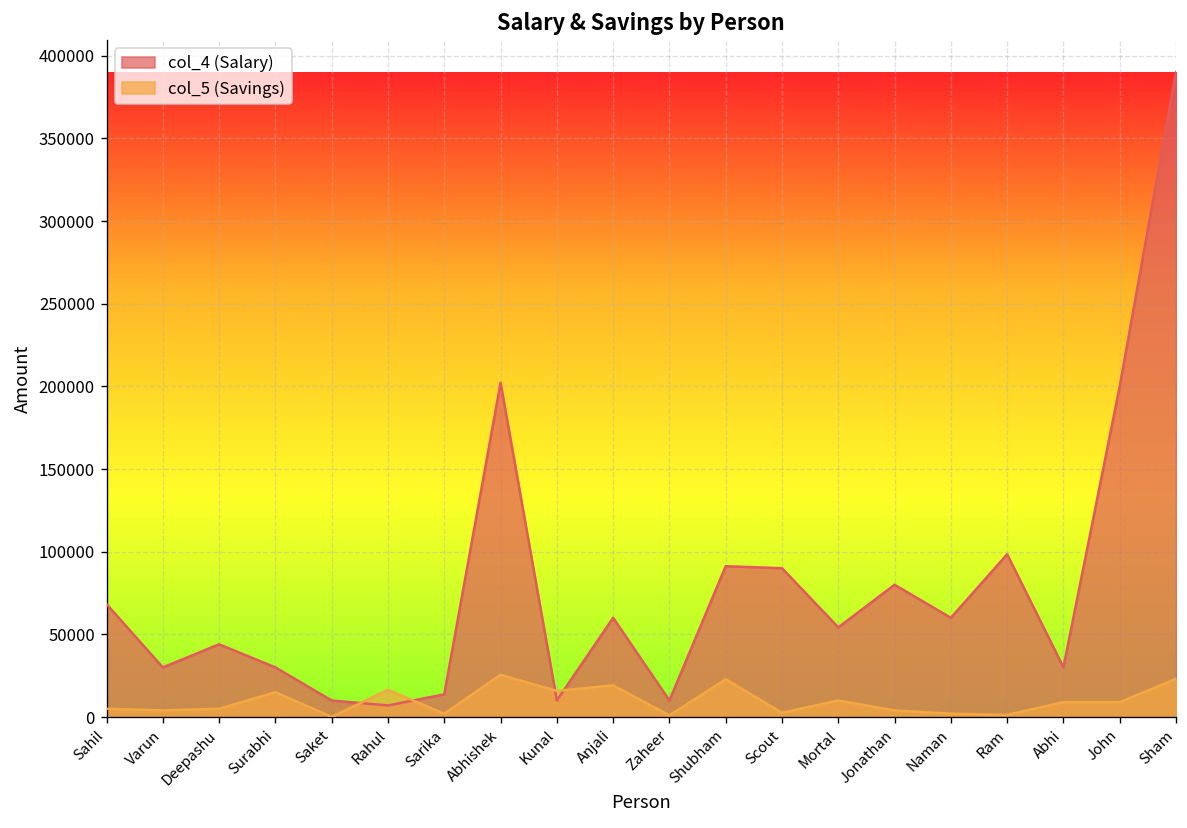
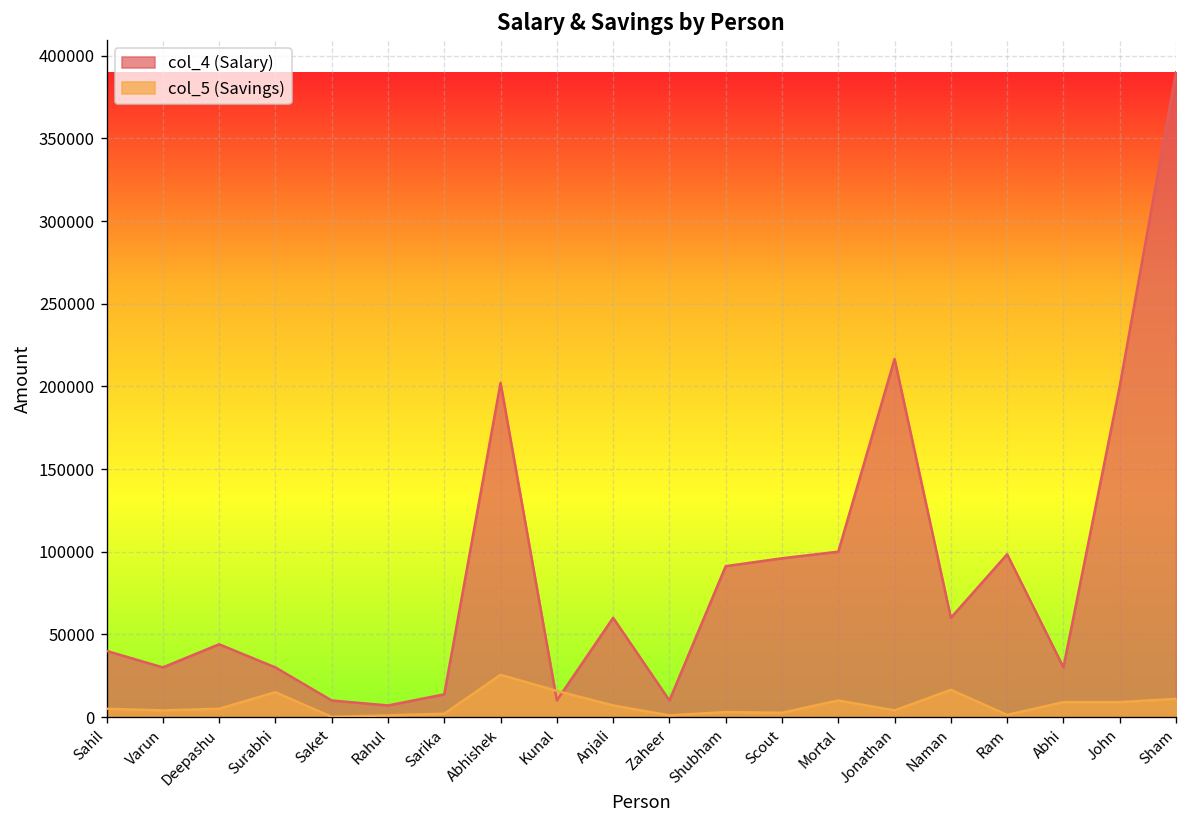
  {
    "col_4 (Salary)": {
-     "Sahil": 68000,
+     "Sahil": 40000,
      "Varun": 30000,
      "Deepashu": 44000,
      "Surabhi": 30000,
      "Saket": 10000,
      "Rahul": 7000,
      "Sarika": 14000,
      "Abhishek": 202000,
      "Kunal": 10000,
      "Anjali": 60000,
      "Zaheer": 10000,
      "Shubham": 91000,
-     "Scout": 90000,
-     "Mortal": 54000,
-     "Jonathan": 80000,
+     "Scout": 96000,
+     "Mortal": 100000,
+     "Jonathan": 217000,
      "Naman": 60000,
      "Ram": 98000,
      "Abhi": 30000,
      "John": 200000,
      "Sham": 390000
    },
    "col_5 (Savings)": {
      "Sahil": 5000,
      "Varun": 4000,
      "Deepashu": 5000,
      "Surabhi": 15000,
      "Saket": 0,
-     "Rahul": 16000,
+     "Rahul": 1000,
      "Sarika": 2000,
      "Abhishek": 26000,
      "Kunal": 16000,
-     "Anjali": 19000,
+     "Anjali": 7000,
      "Zaheer": 1000,
-     "Shubham": 23000,
+     "Shubham": 3000,
      "Scout": 3000,
      "Mortal": 10000,
      "Jonathan": 4000,
-     "Naman": 2000,
+     "Naman": 16000,
      "Ram": 1000,
      "Abhi": 9000,
      "John": 9000,
-     "Sham": 23000
+     "Sham": 11000
    }
  }
